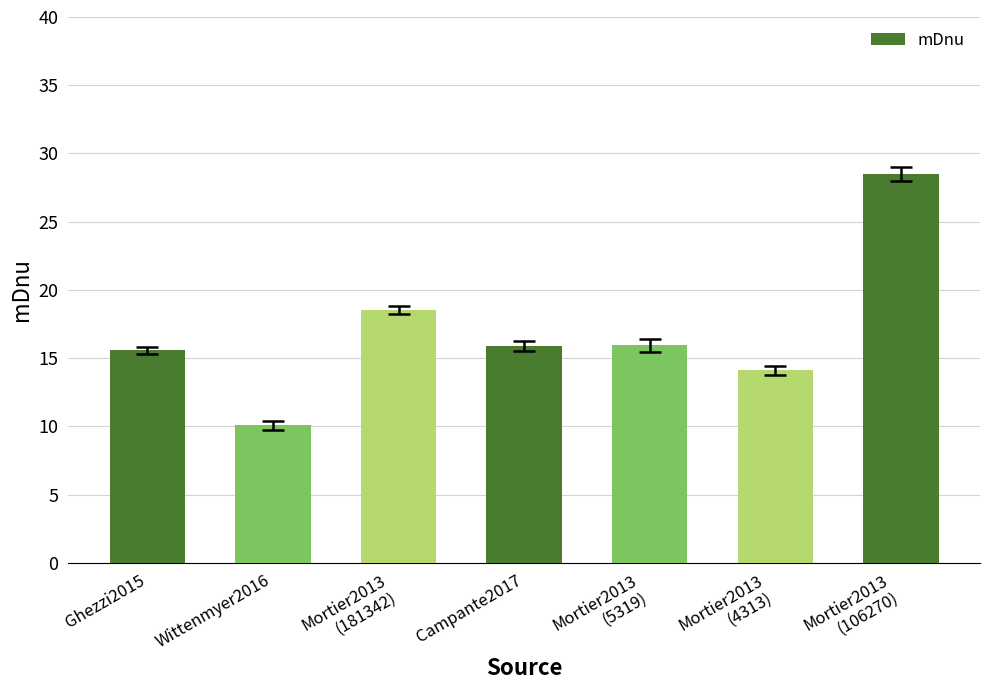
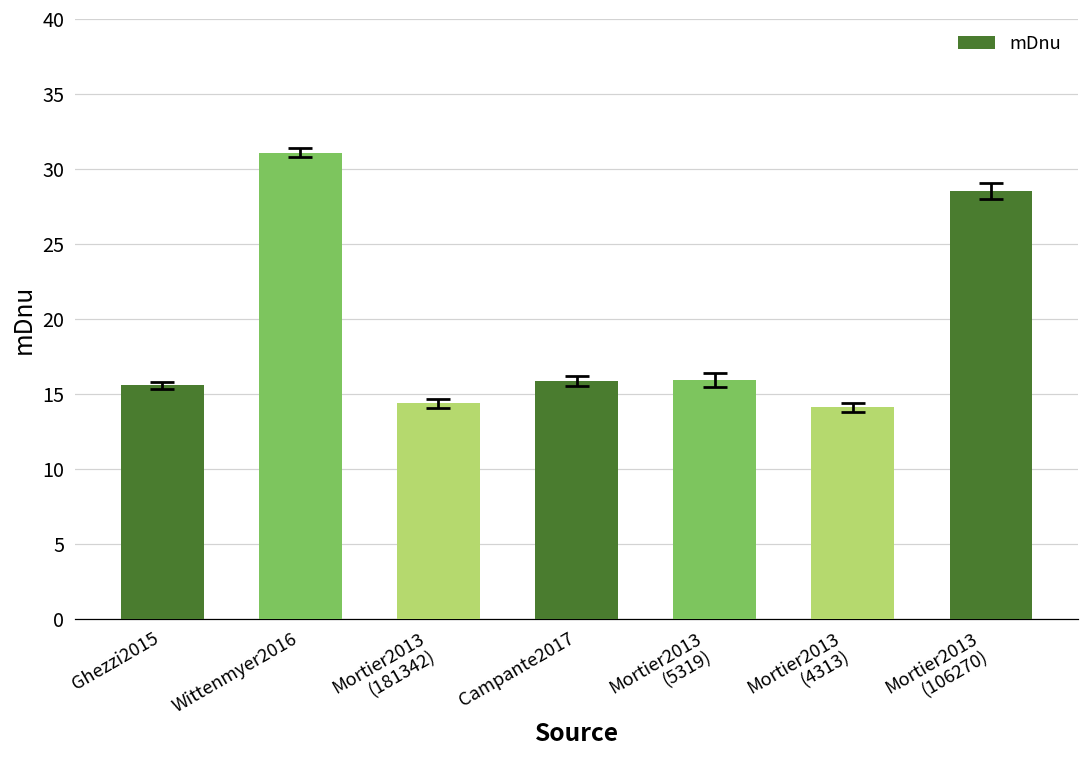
  {
    "mDnu": {
      "Ghezzi2015": 15.6,
-     "Wittenmyer2016": 10.1,
-     "Mortier2013 (181342)": 18.5,
+     "Wittenmyer2016": 31.1,
+     "Mortier2013 (181342)": 14.4,
      "Campante2017": 15.9,
      "Mortier2013 (5319)": 15.9,
      "Mortier2013 (4313)": 14.1,
      "Mortier2013 (106270)": 28.5
    }
  }
